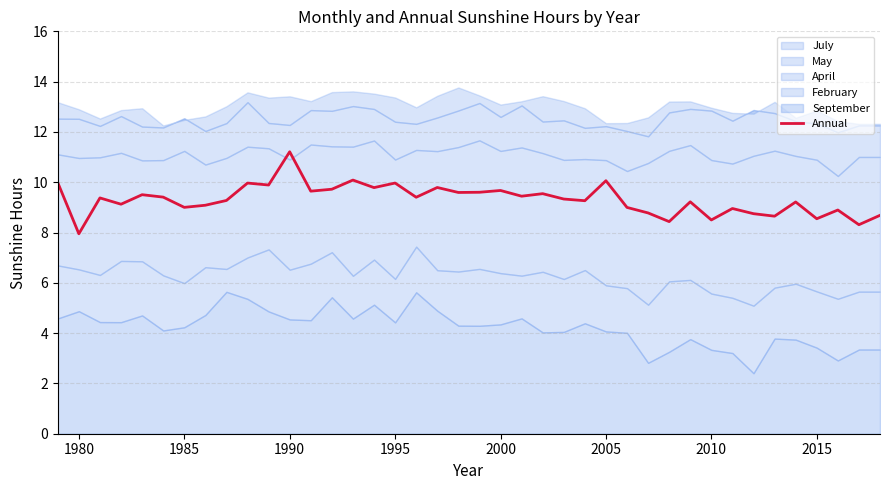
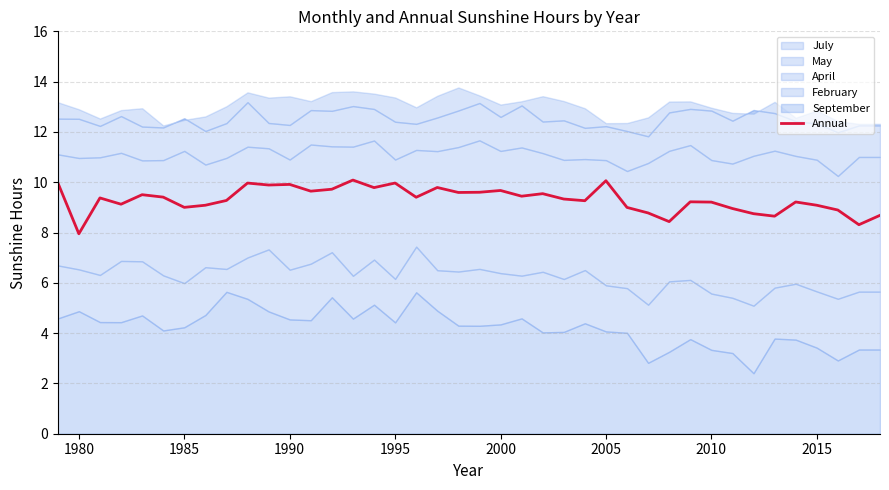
  {
    "Annual": {
      "1980": 8.0,
      "1985": 9.0,
-     "1990": 11.2,
+     "1990": 9.9,
      "1995": 10.0,
      "2000": 9.7,
      "2005": 10.1,
-     "2010": 8.5,
-     "2015": 8.5
+     "2010": 9.2,
+     "2015": 9.1
    }
  }
